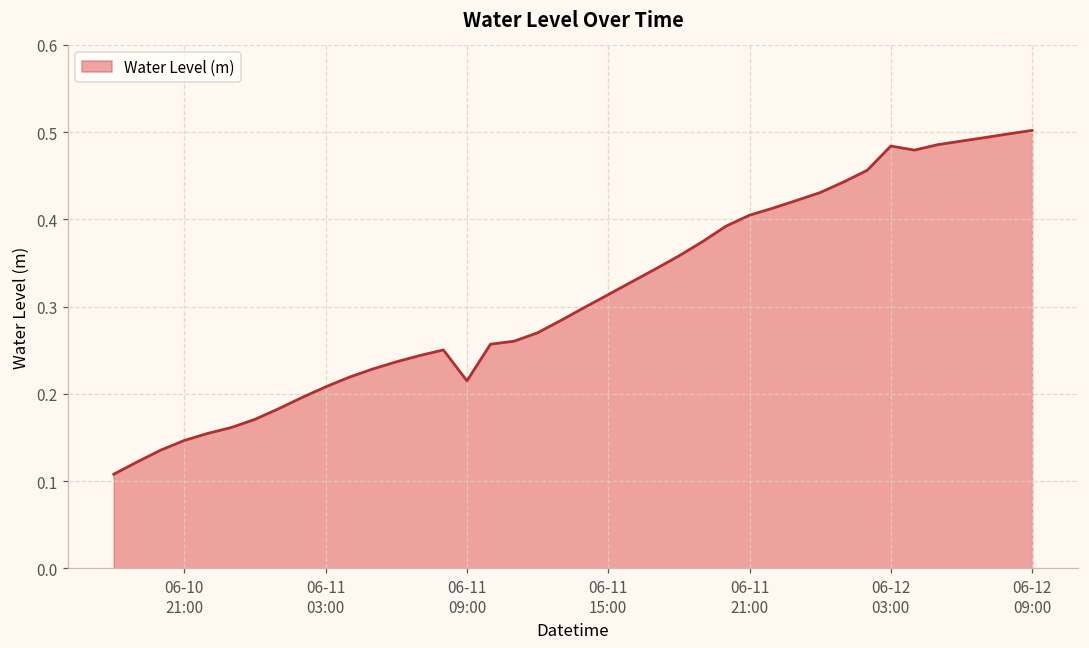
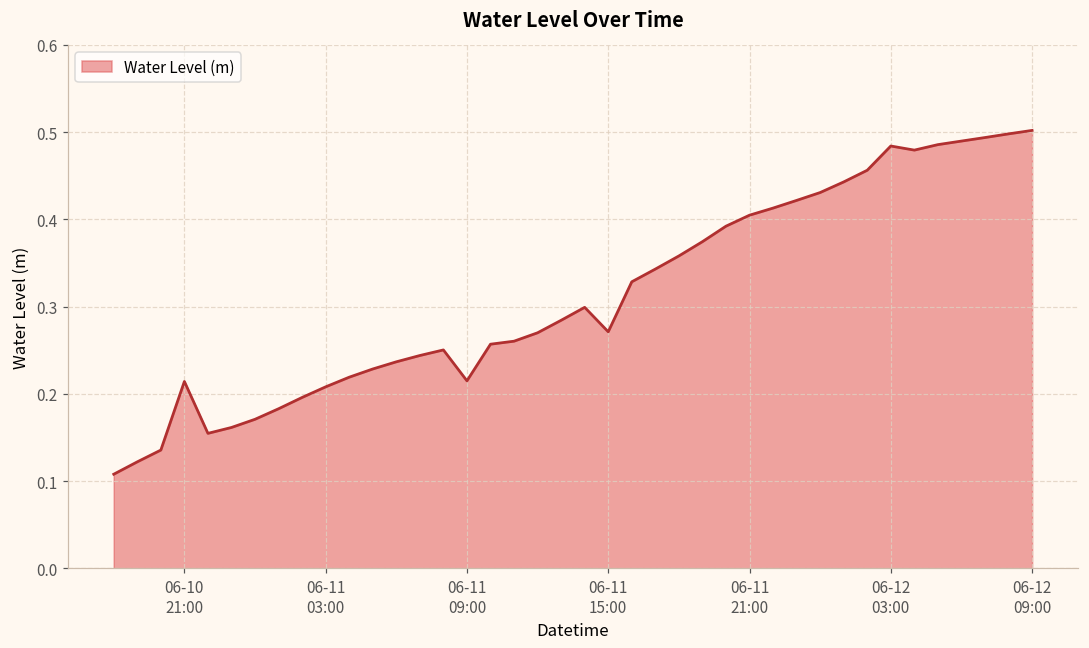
  {
-   "06-10 21:00": 0.15,
+   "06-10 21:00": 0.21,
    "06-11 03:00": 0.21,
    "06-11 09:00": 0.21,
-   "06-11 15:00": 0.31,
+   "06-11 15:00": 0.27,
    "06-11 21:00": 0.40,
    "06-12 03:00": 0.48,
    "06-12 09:00": 0.50
  }
